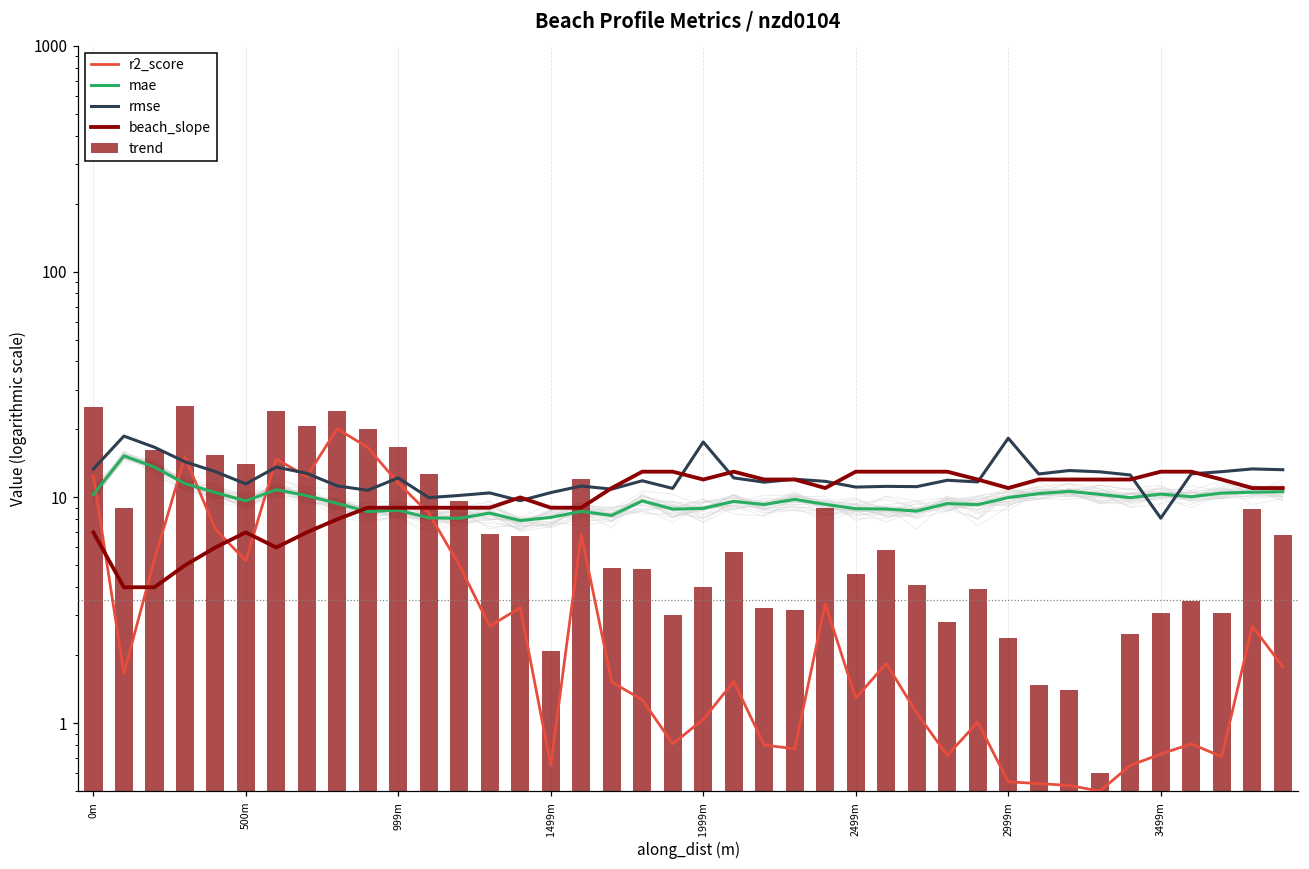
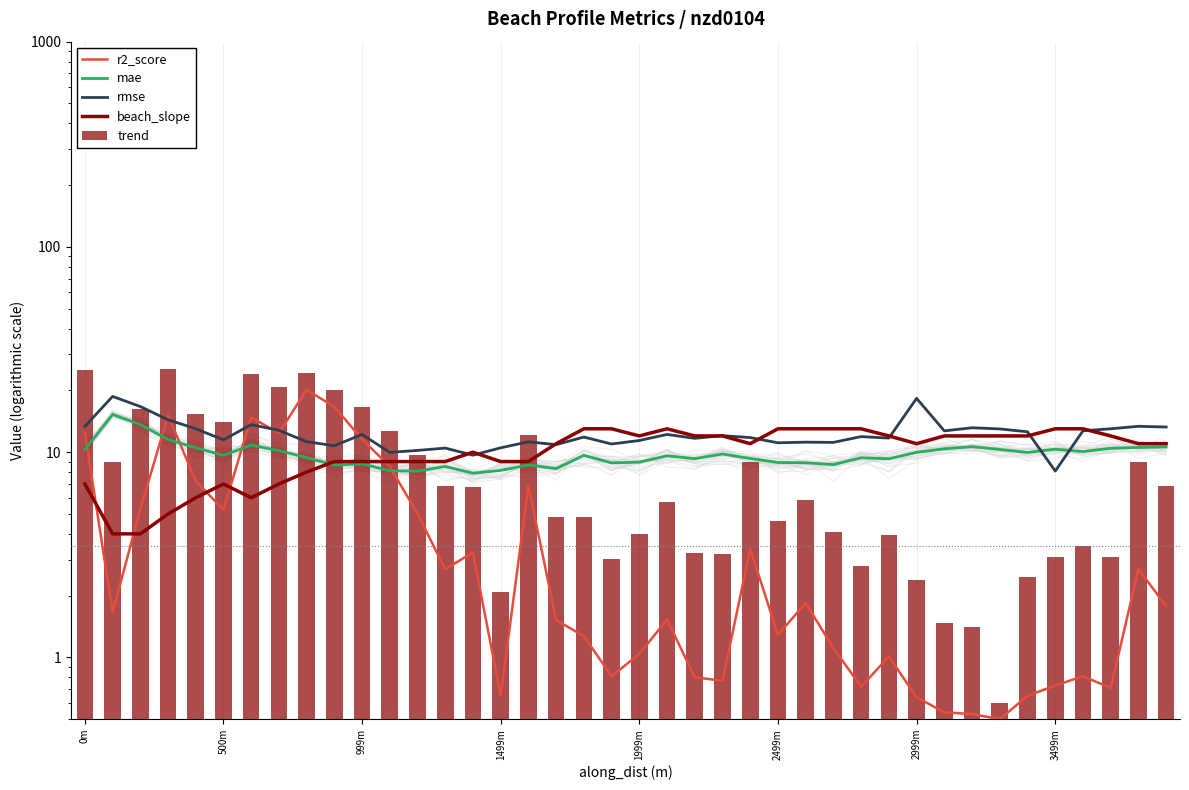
  {
    "r2_score": {
      "0m": 12,
      "500m": 5.2,
      "999m": 12,
      "1499m": 0.65,
      "1999m": 1.0,
      "2499m": 1.3,
-     "2999m": 0.55,
+     "2999m": 0.64,
      "3499m": 0.73
    },
    "rmse": {
      "0m": 13,
      "500m": 11,
      "999m": 12,
      "1499m": 11,
-     "1999m": 18,
+     "1999m": 11,
      "2499m": 11,
      "2999m": 18,
      "3499m": 8
    }
  }
